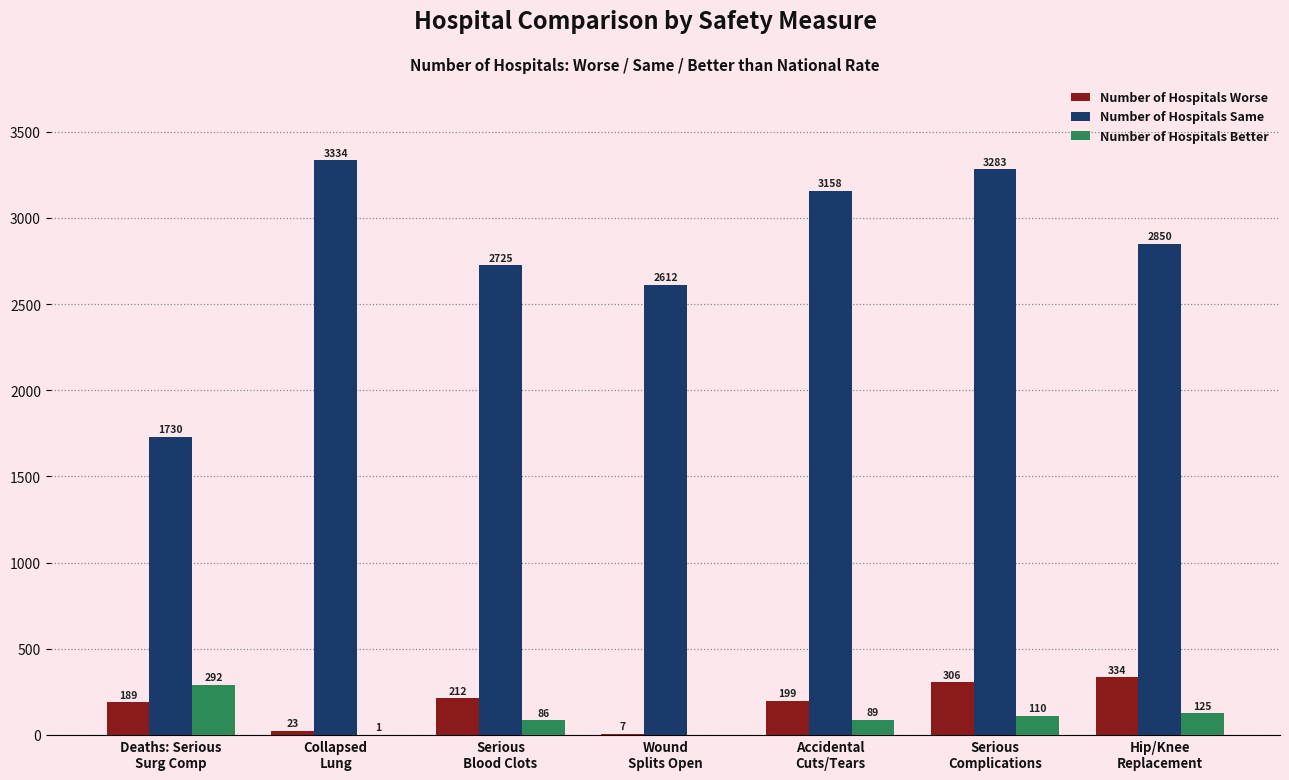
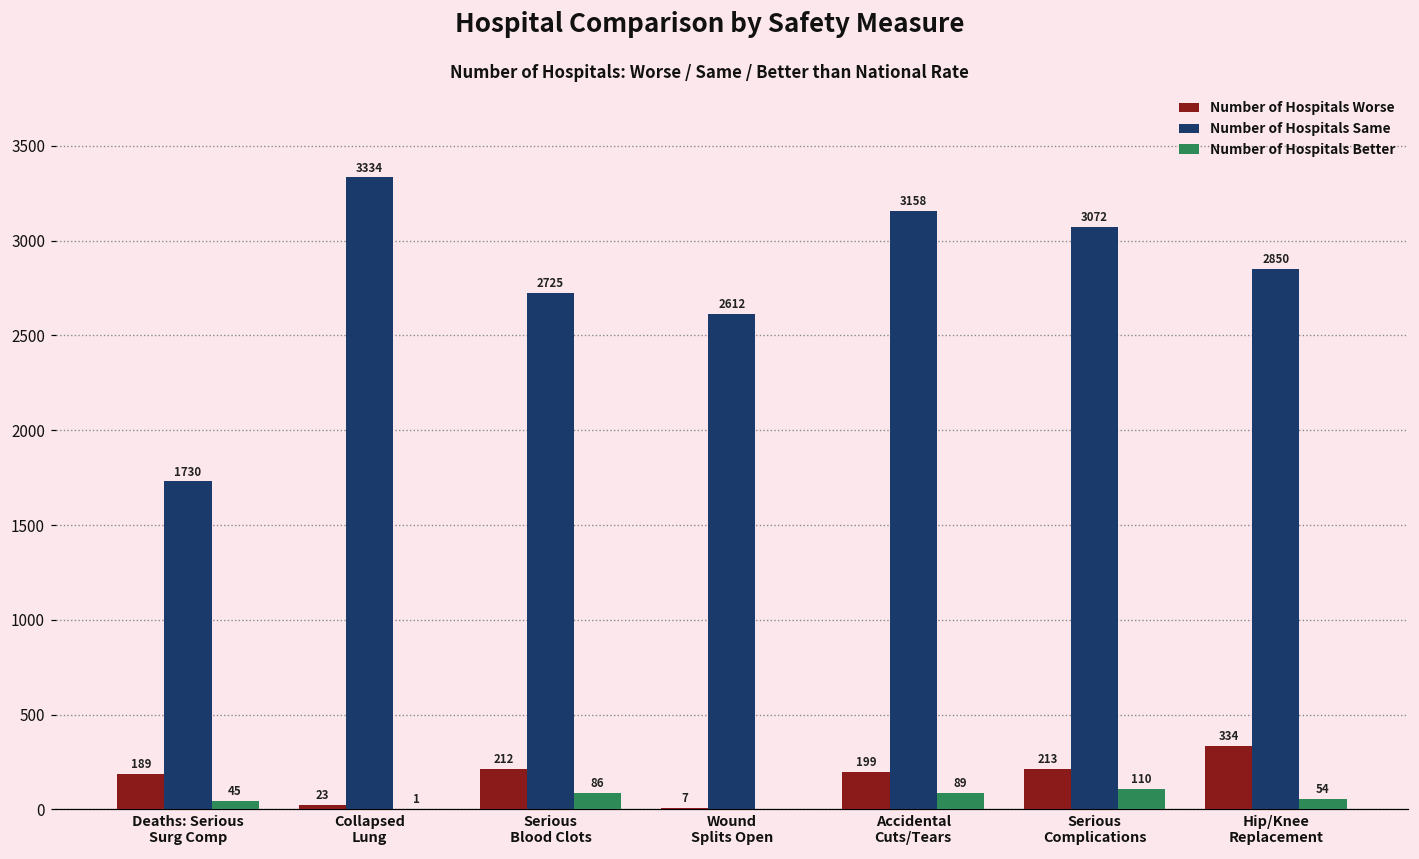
  {
    "Number of Hospitals Worse": {
      "Deaths: Serious Surg Comp": 189,
      "Collapsed Lung": 23,
      "Serious Blood Clots": 212,
      "Wound Splits Open": 7,
      "Accidental Cuts/Tears": 199,
-     "Serious Complications": 306,
+     "Serious Complications": 213,
      "Hip/Knee Replacement": 334
    },
    "Number of Hospitals Same": {
      "Deaths: Serious Surg Comp": 1730,
      "Collapsed Lung": 3334,
      "Serious Blood Clots": 2725,
      "Wound Splits Open": 2612,
      "Accidental Cuts/Tears": 3158,
-     "Serious Complications": 3283,
+     "Serious Complications": 3072,
      "Hip/Knee Replacement": 2850
    },
    "Number of Hospitals Better": {
-     "Deaths: Serious Surg Comp": 292,
+     "Deaths: Serious Surg Comp": 45,
      "Collapsed Lung": 1,
      "Serious Blood Clots": 86,
      "Accidental Cuts/Tears": 89,
      "Serious Complications": 110,
-     "Hip/Knee Replacement": 125
+     "Hip/Knee Replacement": 54
    }
  }
